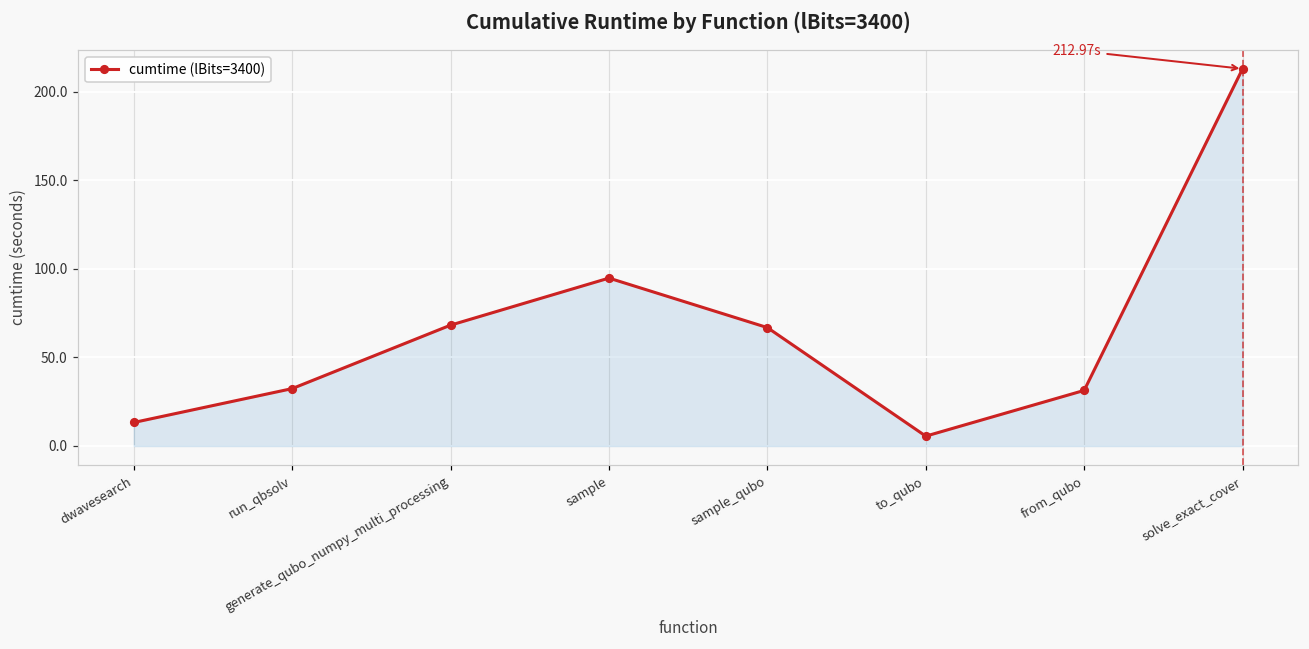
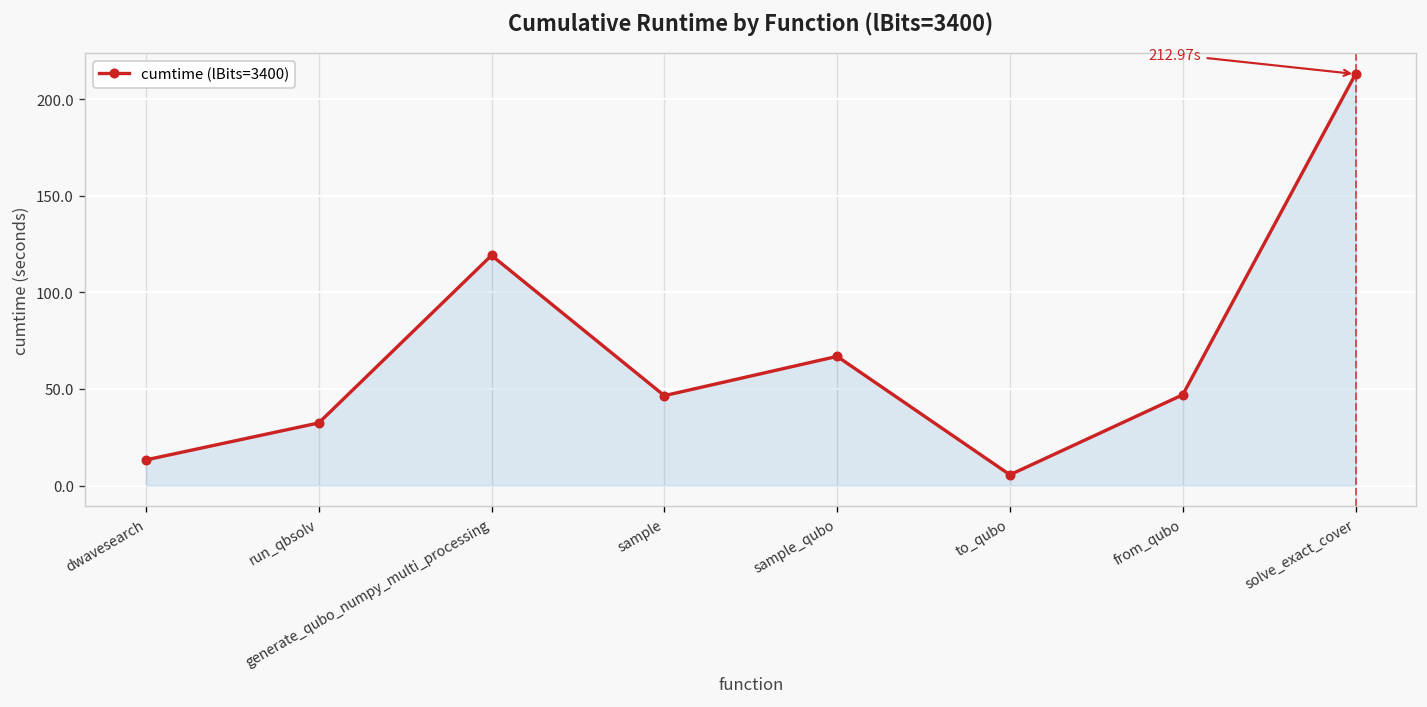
  {
    "dwavesearch": 13,
    "run_qbsolv": 32,
-   "generate_qubo_numpy_multi_processing": 68,
-   "sample": 95,
+   "generate_qubo_numpy_multi_processing": 119,
+   "sample": 47,
    "sample_qubo": 67,
    "to_qubo": 6,
-   "from_qubo": 31
+   "from_qubo": 47
  }
